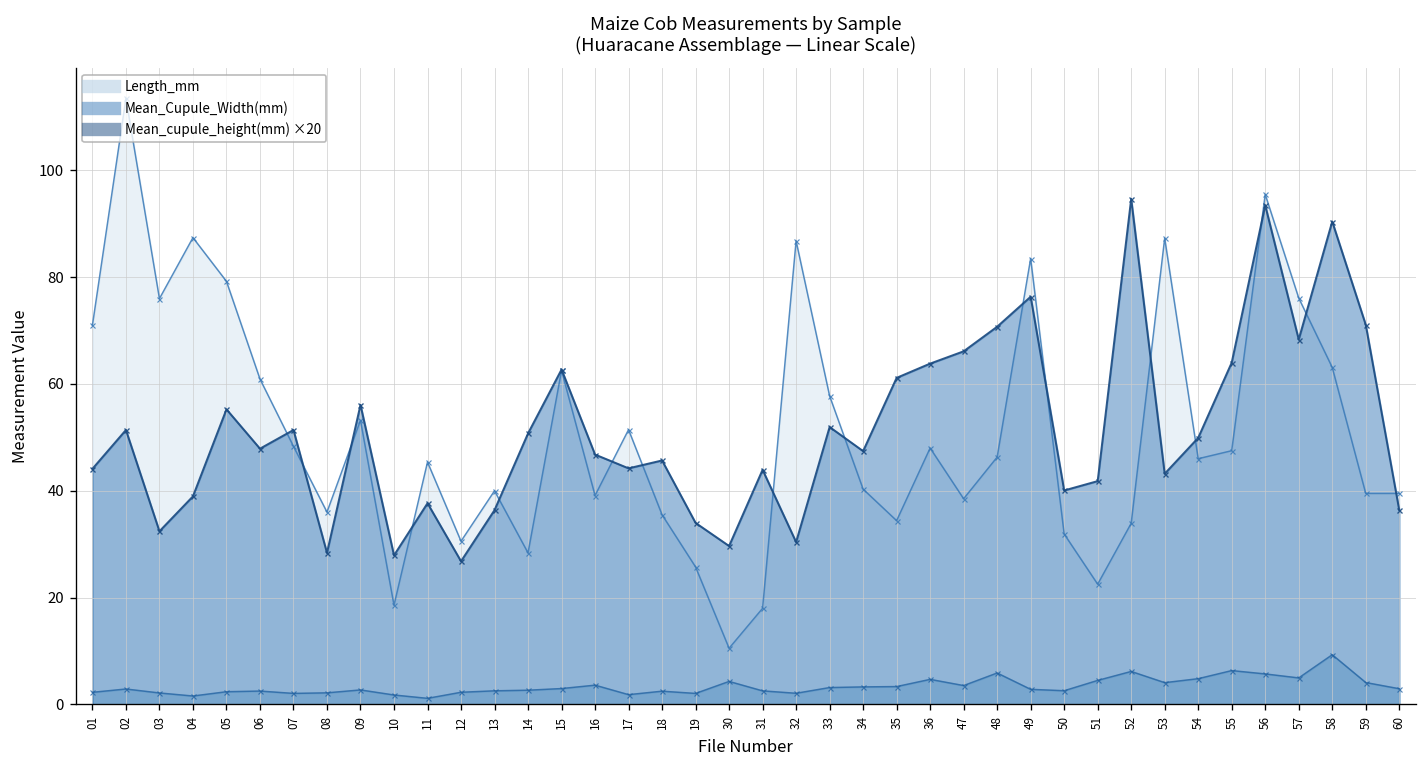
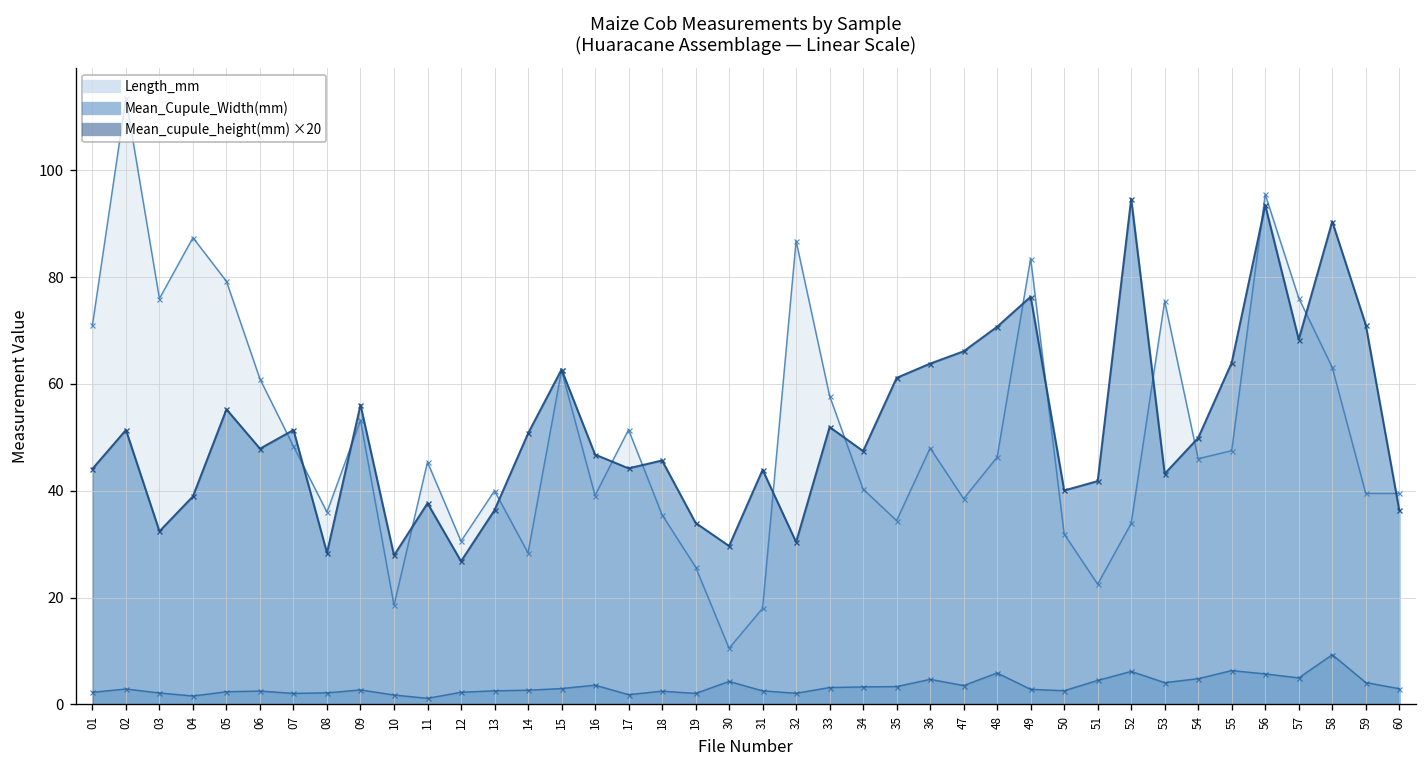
  {
    "Length_mm": {
      "01": 71,
      "03": 76,
      "04": 87,
      "05": 79,
      "06": 61,
      "07": 48,
      "08": 36,
      "09": 53,
      "10": 19,
      "11": 45,
      "12": 31,
      "13": 40,
      "14": 28,
      "16": 39,
      "17": 51,
      "18": 36,
      "19": 26,
      "30": 11,
      "31": 18,
      "32": 87,
      "33": 58,
      "34": 40,
      "35": 34,
      "36": 48,
      "47": 39,
      "48": 46,
      "49": 83,
      "50": 32,
      "51": 23,
      "52": 34,
-     "53": 87,
+     "53": 76,
      "54": 46,
      "55": 48,
      "56": 96,
      "57": 76,
      "58": 63,
      "59": 40,
      "60": 40
    }
  }
